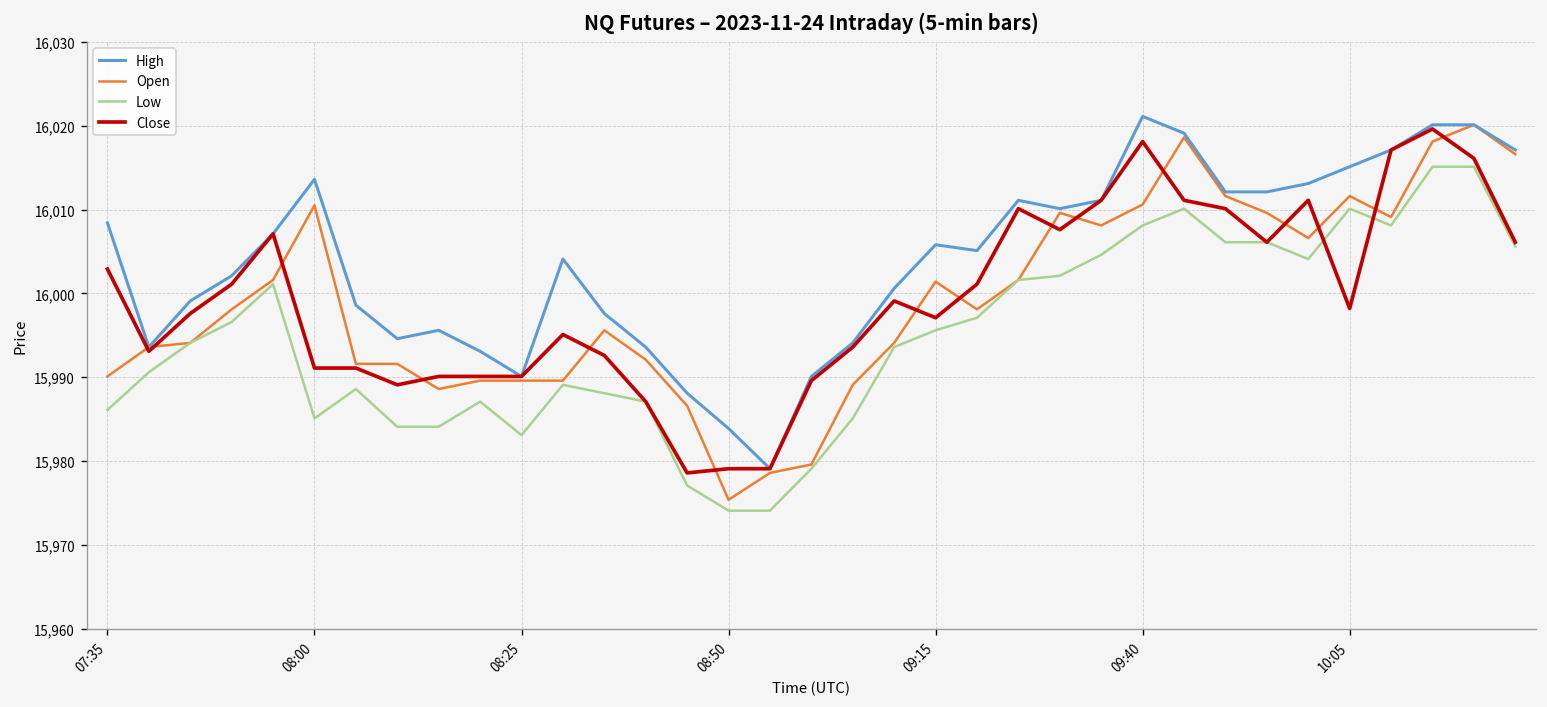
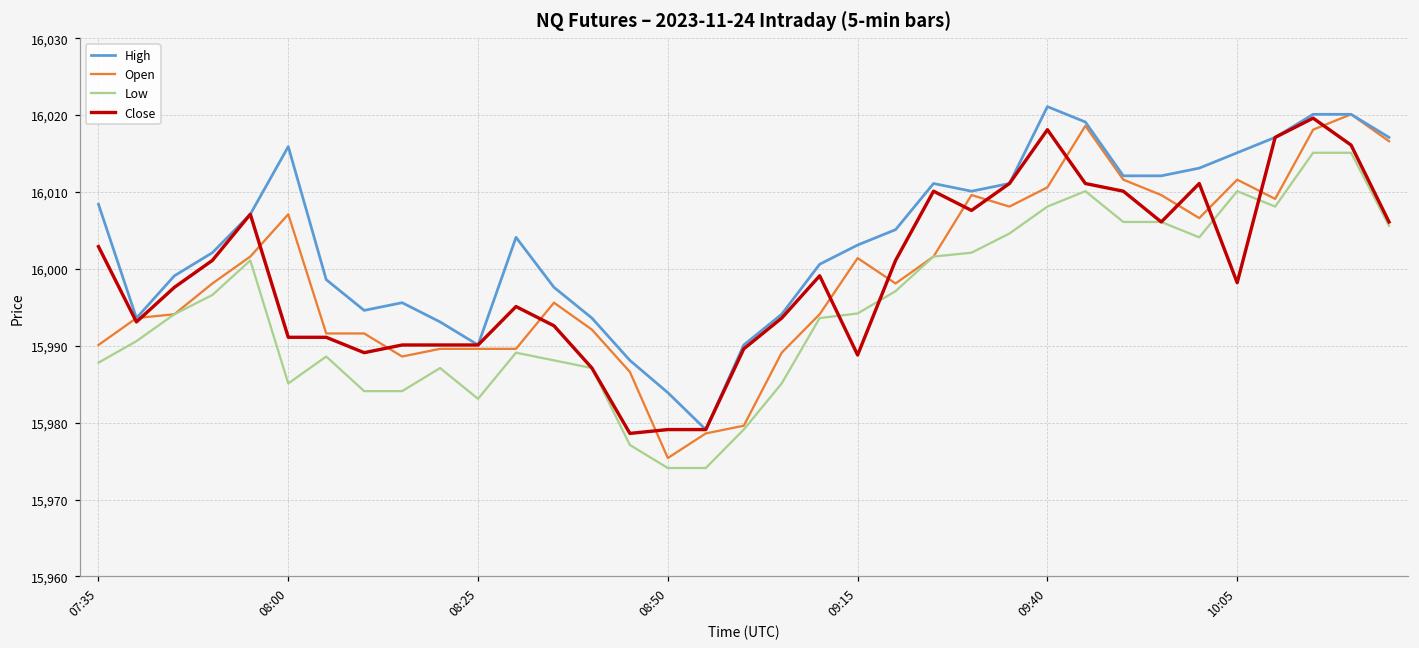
  {
    "High": {
      "07:35": "16,008",
-     "08:00": "16,014",
+     "08:00": "16,016",
      "08:50": "15,984",
-     "09:15": "16,006",
+     "09:15": "16,003",
      "09:40": "16,021",
      "10:05": "16,015"
    },
    "Open": {
      "07:35": "15,990",
-     "08:00": "16,011",
+     "08:00": "16,007",
      "08:25": "15,990",
      "08:50": "15,975",
      "09:15": "16,001",
      "09:40": "16,011",
      "10:05": "16,012"
    },
    "Low": {
-     "07:35": "15,986",
+     "07:35": "15,988",
      "08:00": "15,985",
      "08:25": "15,983",
      "08:50": "15,974",
-     "09:15": "15,996",
+     "09:15": "15,994",
      "09:40": "16,008",
      "10:05": "16,010"
    },
    "Close": {
      "07:35": "16,003",
      "08:00": "15,991",
      "08:50": "15,979",
-     "09:15": "15,997",
+     "09:15": "15,989",
      "09:40": "16,018",
      "10:05": "15,998"
    }
  }
